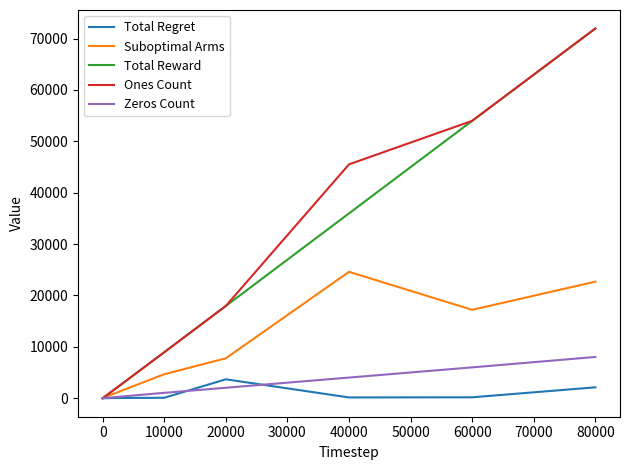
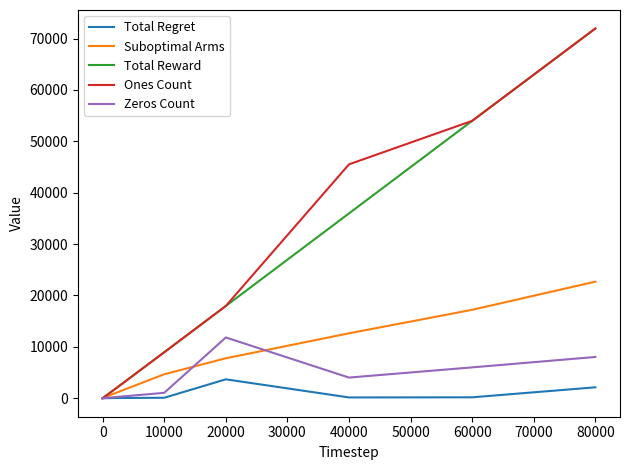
  {
    "Total Regret": {
      "10000": 0,
      "20000": 4000,
      "40000": 0,
      "60000": 0,
      "80000": 2000
    },
    "Suboptimal Arms": {
      "10000": 5000,
      "20000": 8000,
-     "40000": 25000,
+     "40000": 13000,
      "60000": 17000,
      "80000": 23000
    },
    "Total Reward": {
      "40000": 36000
    },
    "Ones Count": {
      "40000": 46000
    },
    "Zeros Count": {
      "10000": 1000,
-     "20000": 2000,
+     "20000": 12000,
      "40000": 4000,
      "60000": 6000,
      "80000": 8000
    }
  }
